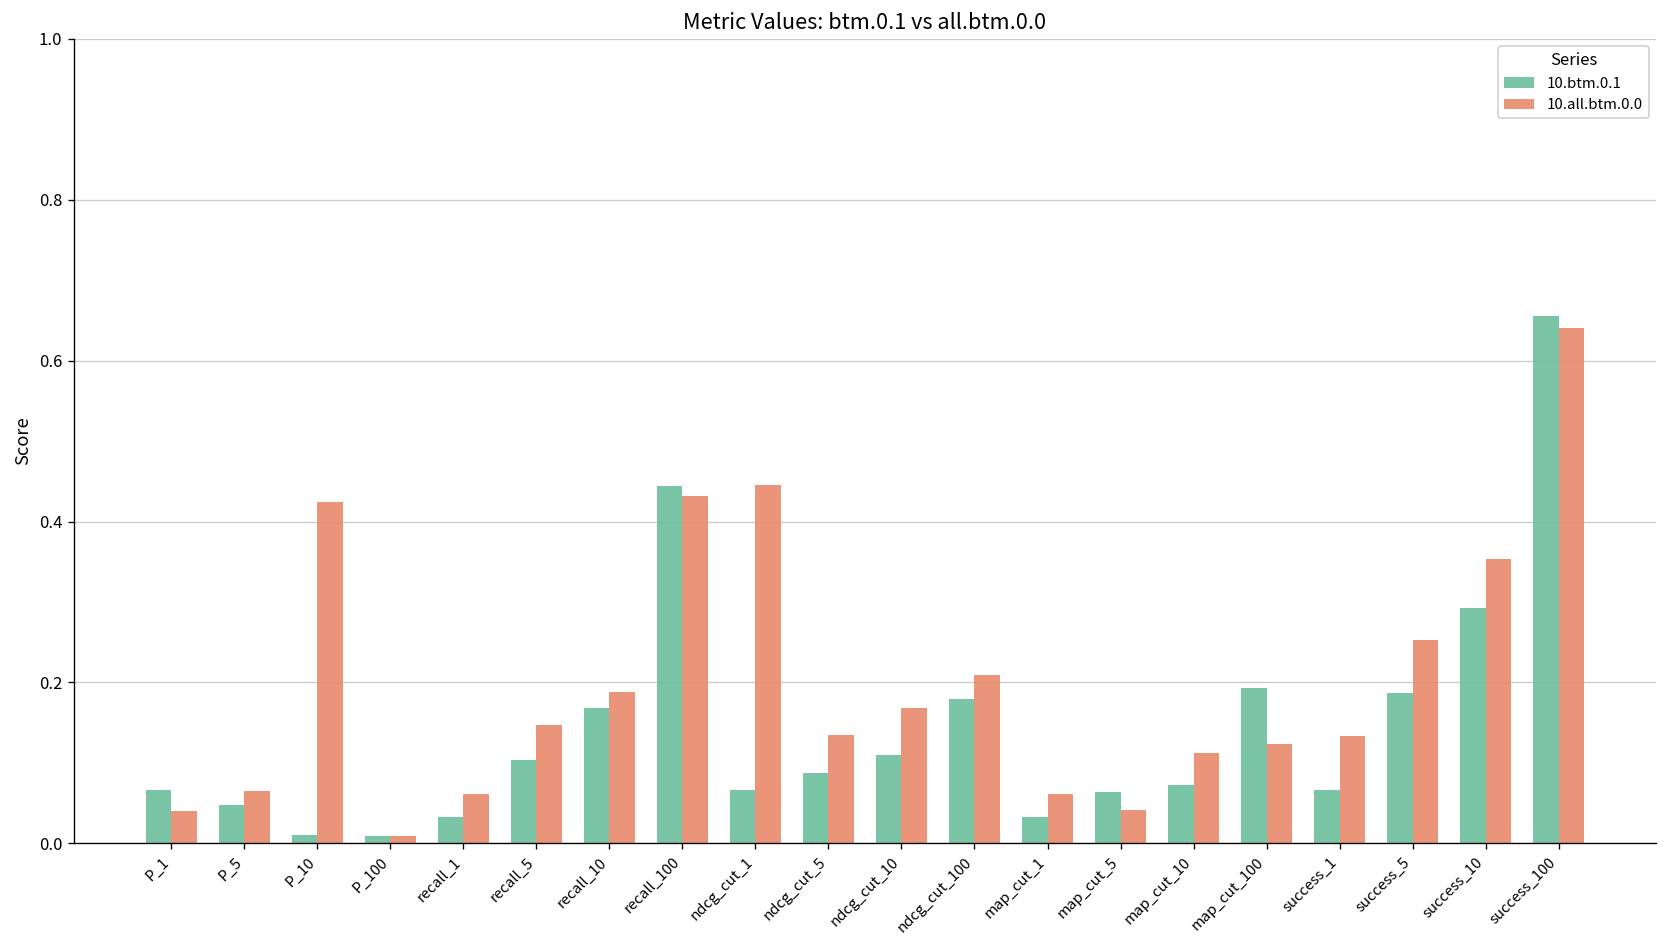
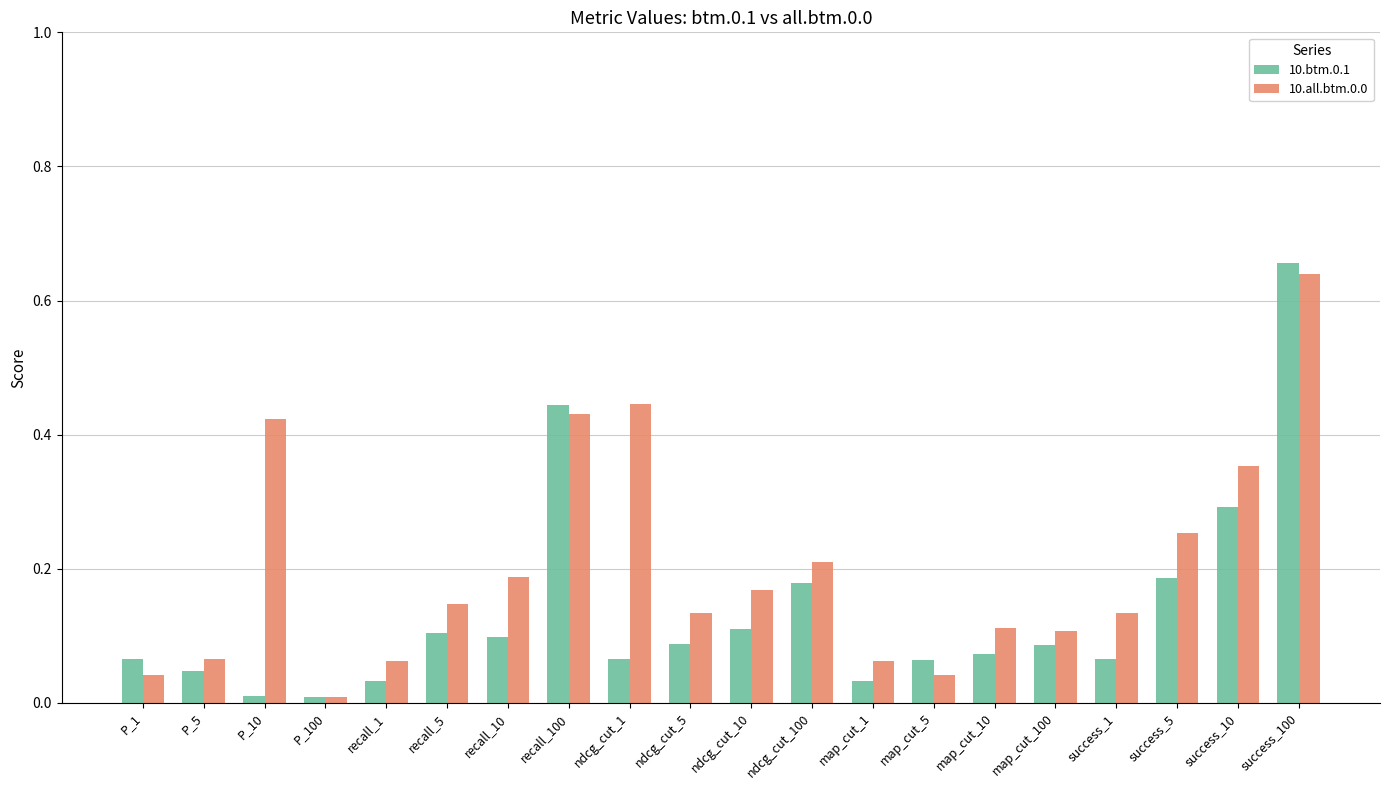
  {
    "10.btm.0.1": {
      "P_1": 0.07,
      "P_5": 0.05,
      "P_10": 0.01,
      "P_100": 0.01,
      "recall_1": 0.03,
      "recall_5": 0.10,
-     "recall_10": 0.17,
+     "recall_10": 0.10,
      "recall_100": 0.44,
      "ndcg_cut_1": 0.07,
      "ndcg_cut_5": 0.09,
      "ndcg_cut_10": 0.11,
      "ndcg_cut_100": 0.18,
      "map_cut_1": 0.03,
      "map_cut_5": 0.06,
      "map_cut_10": 0.07,
-     "map_cut_100": 0.19,
+     "map_cut_100": 0.09,
      "success_1": 0.07,
      "success_5": 0.19,
      "success_10": 0.29,
      "success_100": 0.66
    },
    "10.all.btm.0.0": {
      "P_1": 0.04,
      "P_5": 0.06,
      "P_10": 0.42,
      "P_100": 0.01,
      "recall_1": 0.06,
      "recall_5": 0.15,
      "recall_10": 0.19,
      "recall_100": 0.43,
      "ndcg_cut_1": 0.45,
      "ndcg_cut_5": 0.13,
      "ndcg_cut_10": 0.17,
      "ndcg_cut_100": 0.21,
      "map_cut_1": 0.06,
      "map_cut_5": 0.04,
      "map_cut_10": 0.11,
-     "map_cut_100": 0.12,
+     "map_cut_100": 0.11,
      "success_1": 0.13,
      "success_5": 0.25,
      "success_10": 0.35,
      "success_100": 0.64
    }
  }
